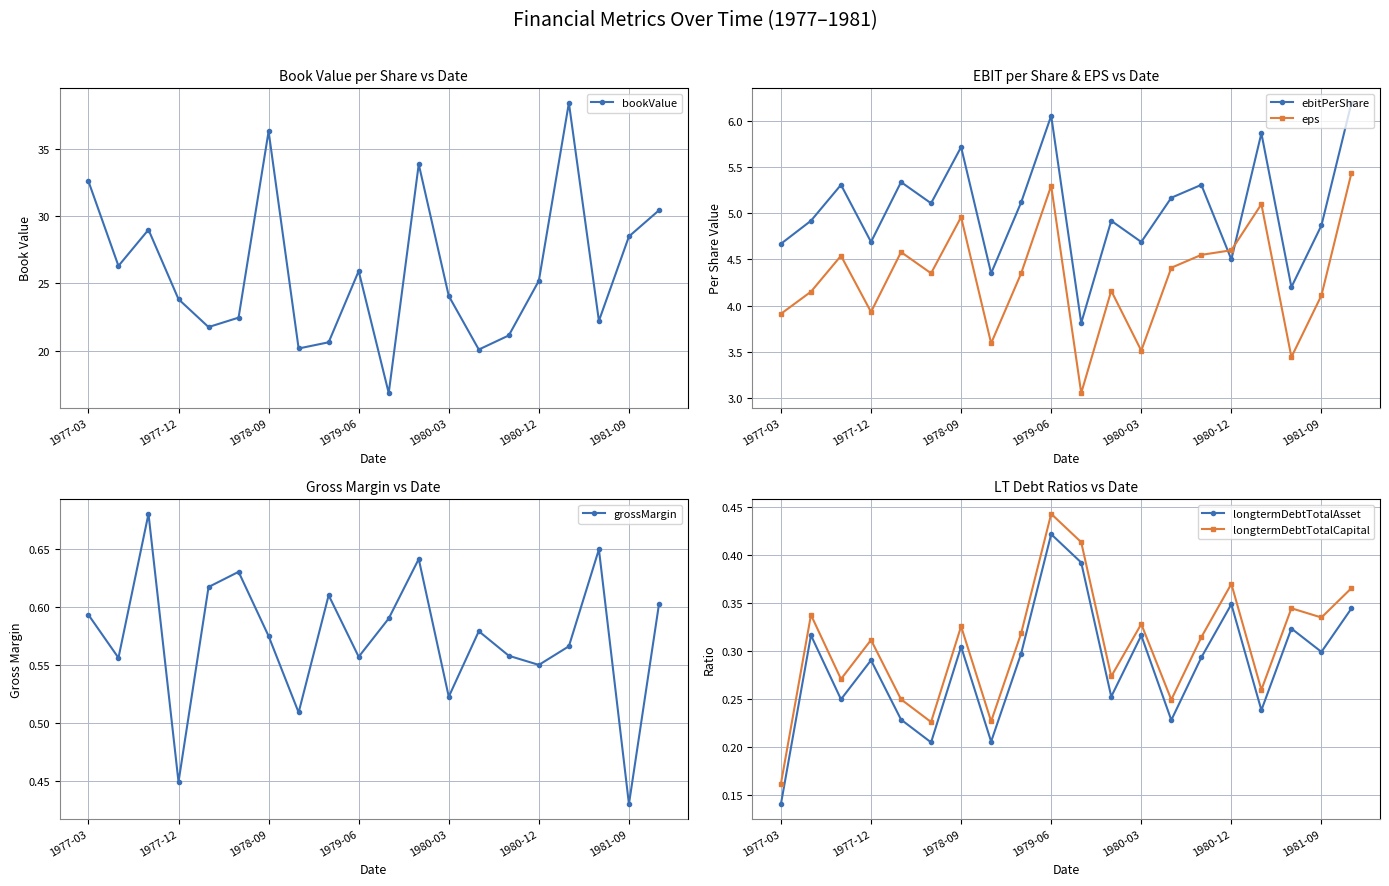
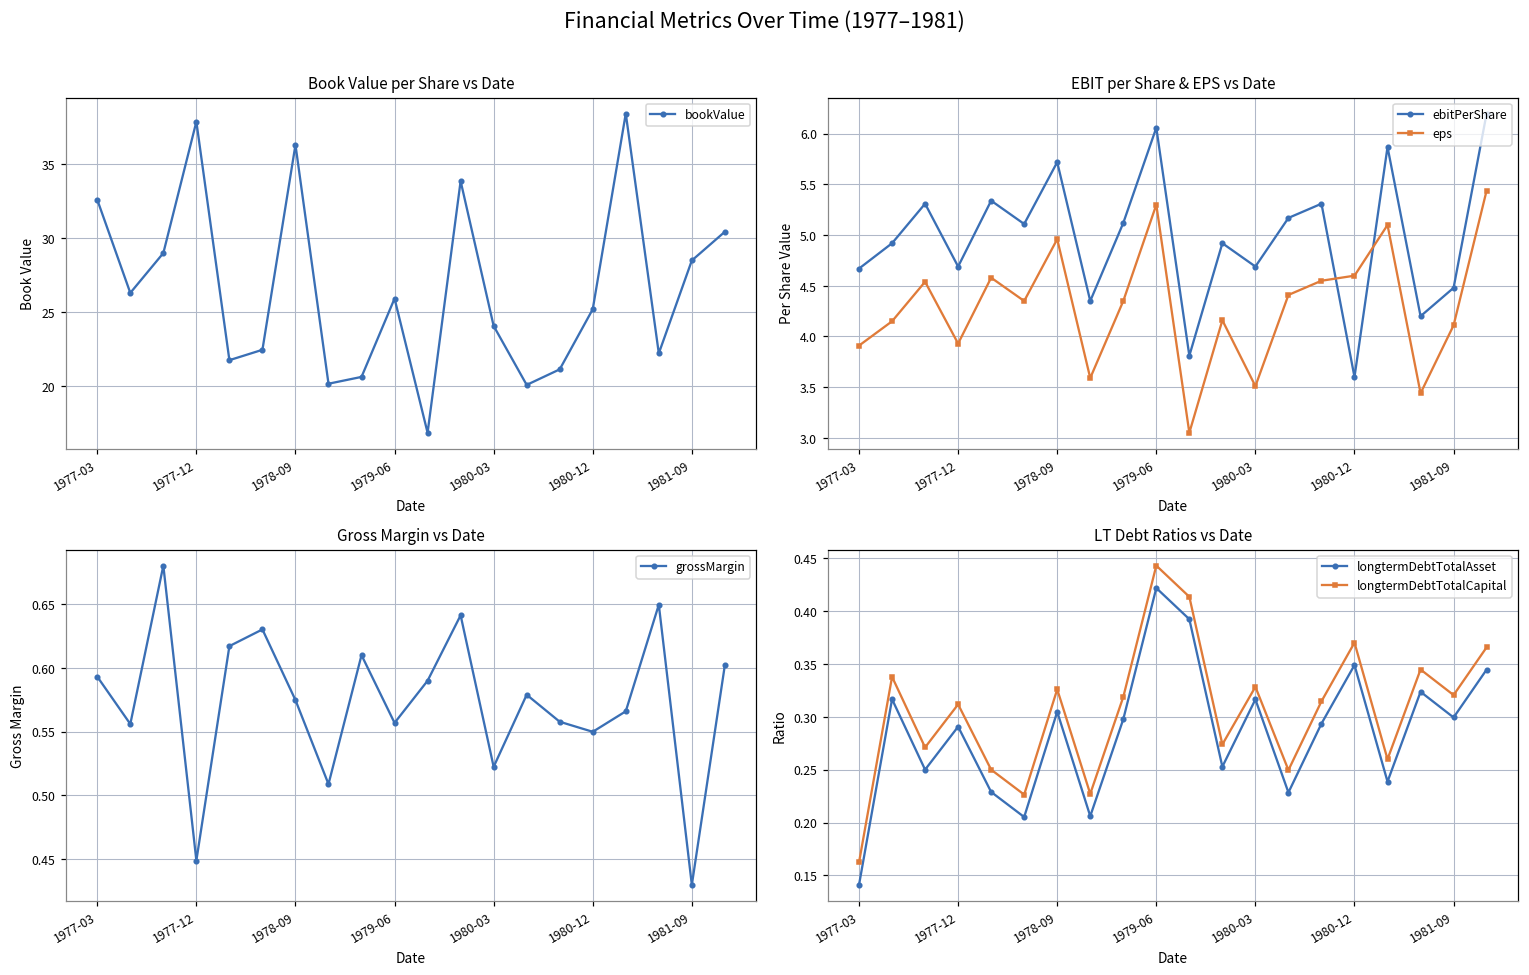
  {
    "Book Value per Share vs Date": {
      "1977-03": 32.6,
-     "1977-12": 23.8,
+     "1977-12": 37.9,
      "1978-09": 36.3,
      "1979-06": 25.9,
      "1980-03": 24.1,
      "1980-12": 25.2,
      "1981-09": 28.5
    },
    "EBIT per Share & EPS vs Date": {
      "ebitPerShare": {
        "1977-03": 4.7,
        "1977-12": 4.7,
        "1978-09": 5.7,
        "1979-06": 6.1,
        "1980-03": 4.7,
-       "1980-12": 4.5,
-       "1981-09": 4.9
+       "1980-12": 3.6,
+       "1981-09": 4.5
      },
      "eps": {
        "1977-03": 3.9,
        "1977-12": 3.9,
        "1978-09": 5.0,
        "1979-06": 5.3,
        "1980-03": 3.5,
        "1980-12": 4.6,
        "1981-09": 4.1
      }
    },
    "Gross Margin vs Date": {
      "1977-03": 0.593,
      "1977-12": 0.449,
      "1978-09": 0.575,
      "1979-06": 0.557,
      "1980-03": 0.522,
      "1980-12": 0.550,
      "1981-09": 0.430
    },
    "LT Debt Ratios vs Date": {
      "longtermDebtTotalAsset": {
        "1977-03": 0.14,
        "1977-12": 0.29,
        "1978-09": 0.30,
        "1979-06": 0.42,
        "1980-03": 0.32,
        "1980-12": 0.35,
        "1981-09": 0.30
      },
      "longtermDebtTotalCapital": {
        "1977-03": 0.16,
        "1977-12": 0.31,
        "1978-09": 0.33,
        "1979-06": 0.44,
        "1980-03": 0.33,
        "1980-12": 0.37,
-       "1981-09": 0.34
+       "1981-09": 0.32
      }
    }
  }
